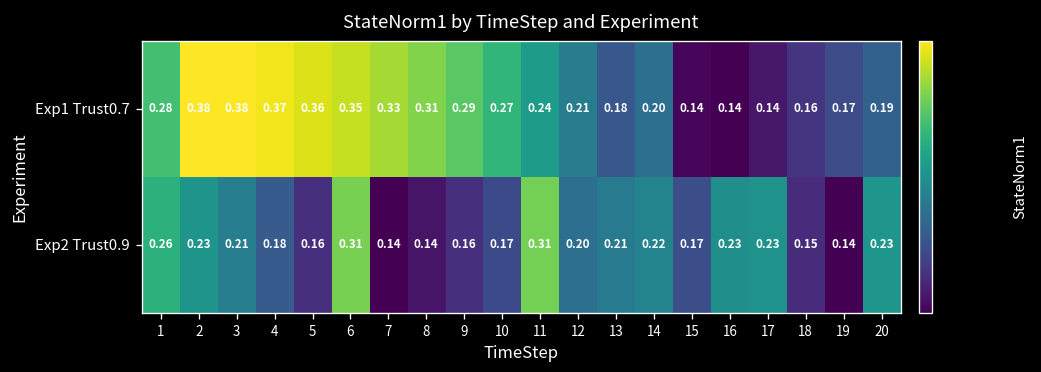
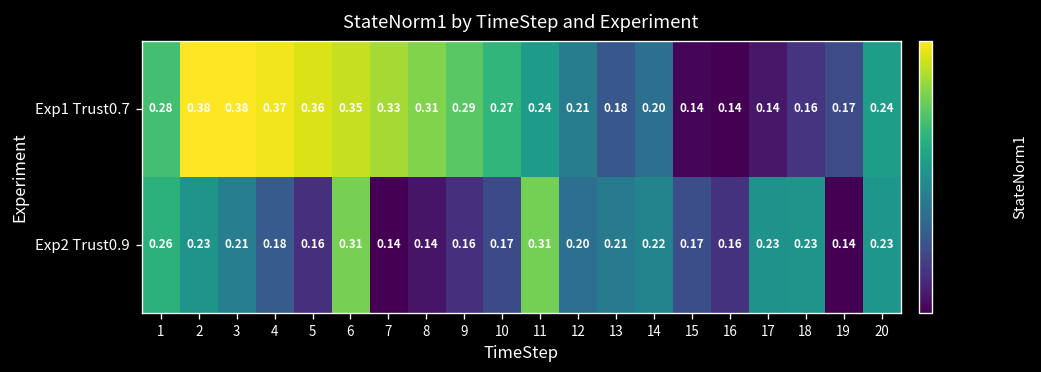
  {
    "Exp1 Trust0.7": {
      "1": 0.28,
      "2": 0.38,
      "3": 0.38,
      "4": 0.37,
      "5": 0.36,
      "6": 0.35,
      "7": 0.33,
      "8": 0.31,
      "9": 0.29,
      "10": 0.27,
      "11": 0.24,
      "12": 0.21,
      "13": 0.18,
      "14": 0.20,
      "15": 0.14,
      "16": 0.14,
      "17": 0.14,
      "18": 0.16,
      "19": 0.17,
-     "20": 0.19
+     "20": 0.24
    },
    "Exp2 Trust0.9": {
      "1": 0.26,
      "2": 0.23,
      "3": 0.21,
      "4": 0.18,
      "5": 0.16,
      "6": 0.31,
      "7": 0.14,
      "8": 0.14,
      "9": 0.16,
      "10": 0.17,
      "11": 0.31,
      "12": 0.20,
      "13": 0.21,
      "14": 0.22,
      "15": 0.17,
-     "16": 0.23,
+     "16": 0.16,
      "17": 0.23,
-     "18": 0.15,
+     "18": 0.23,
      "19": 0.14,
      "20": 0.23
    }
  }
